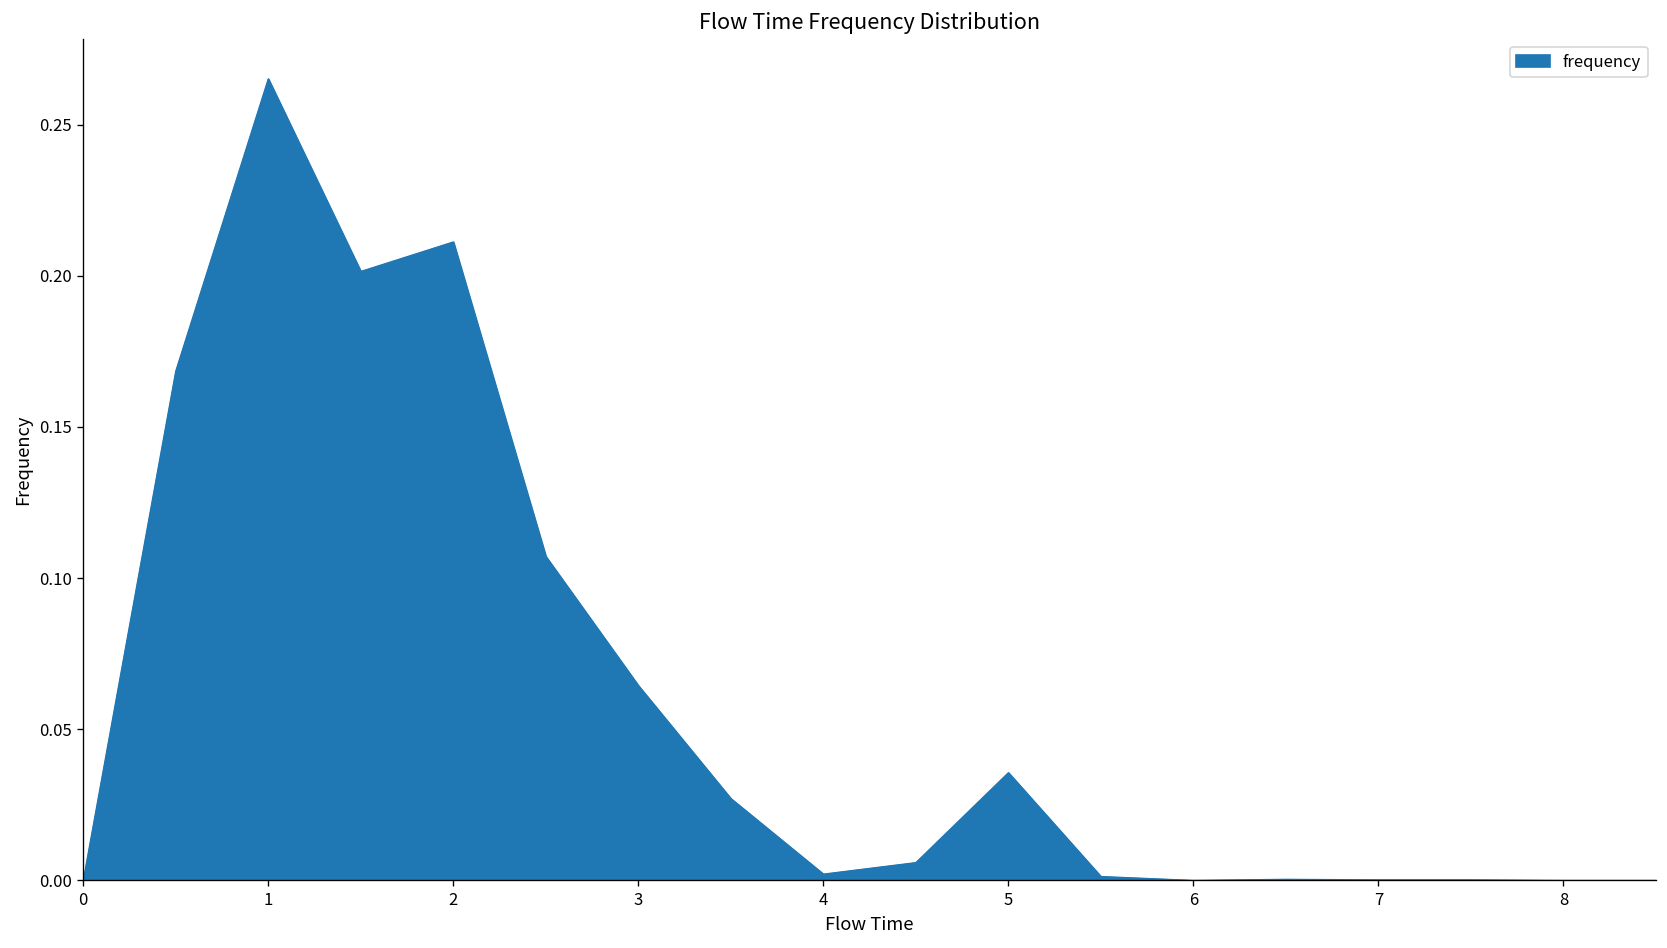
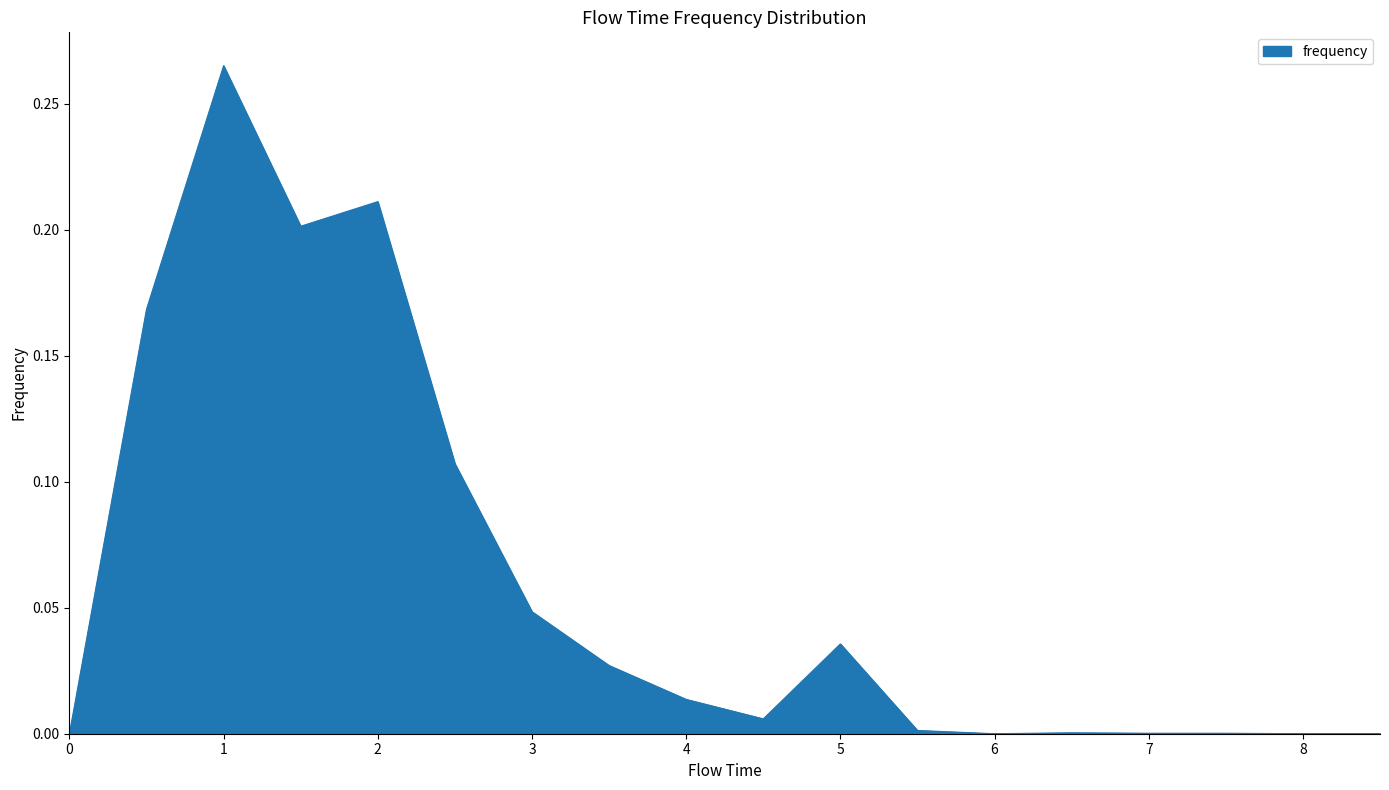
  {
    "0": 0.000,
    "1": 0.265,
    "2": 0.211,
-   "3": 0.064,
-   "4": 0.002,
+   "3": 0.048,
+   "4": 0.014,
    "5": 0.036,
    "6": 0.000,
    "7": 0.000,
    "8": 0.000
  }
